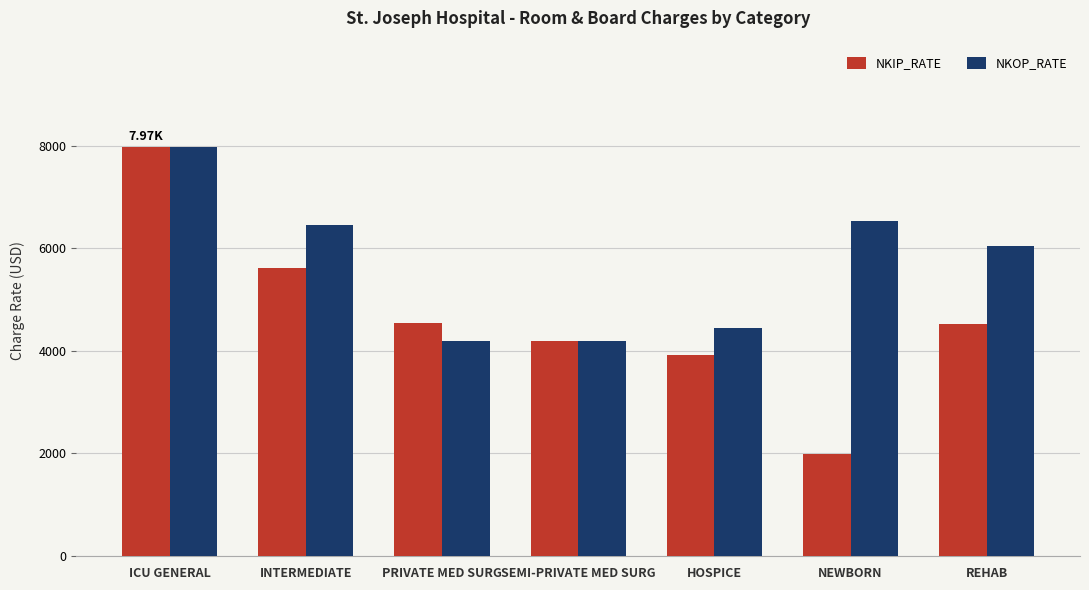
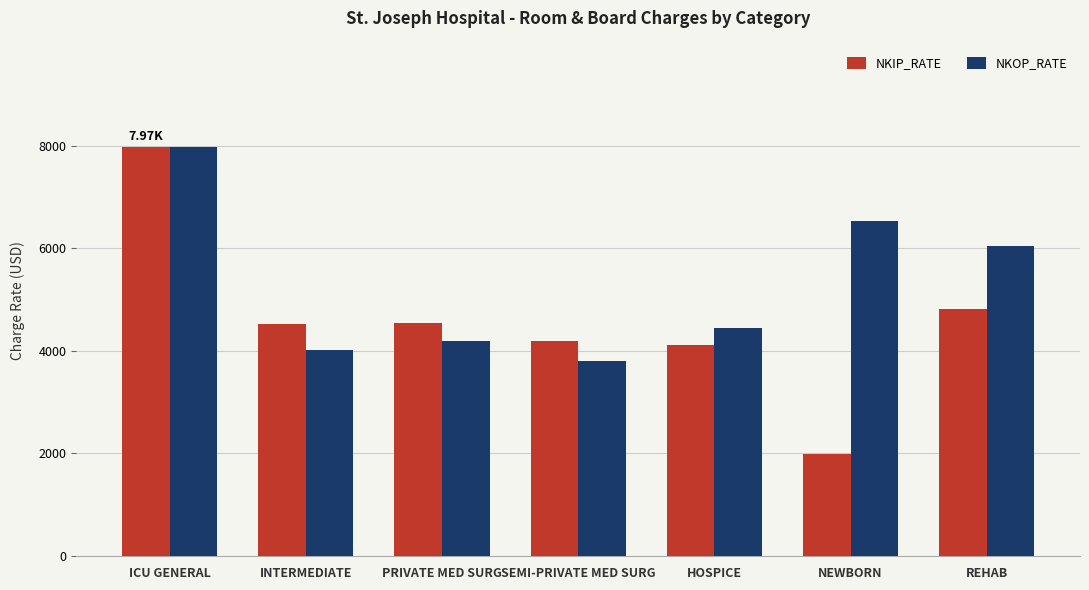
  {
    "NKIP_RATE": {
-     "INTERMEDIATE": 5600,
+     "INTERMEDIATE": 4500,
      "PRIVATE MED SURG": 4500,
      "SEMI-PRIVATE MED SURG": 4200,
-     "HOSPICE": 3900,
+     "HOSPICE": 4100,
      "NEWBORN": 2000,
-     "REHAB": 4500
+     "REHAB": 4800
    },
    "NKOP_RATE": {
      "ICU GENERAL": 8000,
-     "INTERMEDIATE": 6500,
+     "INTERMEDIATE": 4000,
      "PRIVATE MED SURG": 4200,
-     "SEMI-PRIVATE MED SURG": 4200,
+     "SEMI-PRIVATE MED SURG": 3800,
      "HOSPICE": 4400,
      "NEWBORN": 6500,
      "REHAB": 6000
    }
  }
